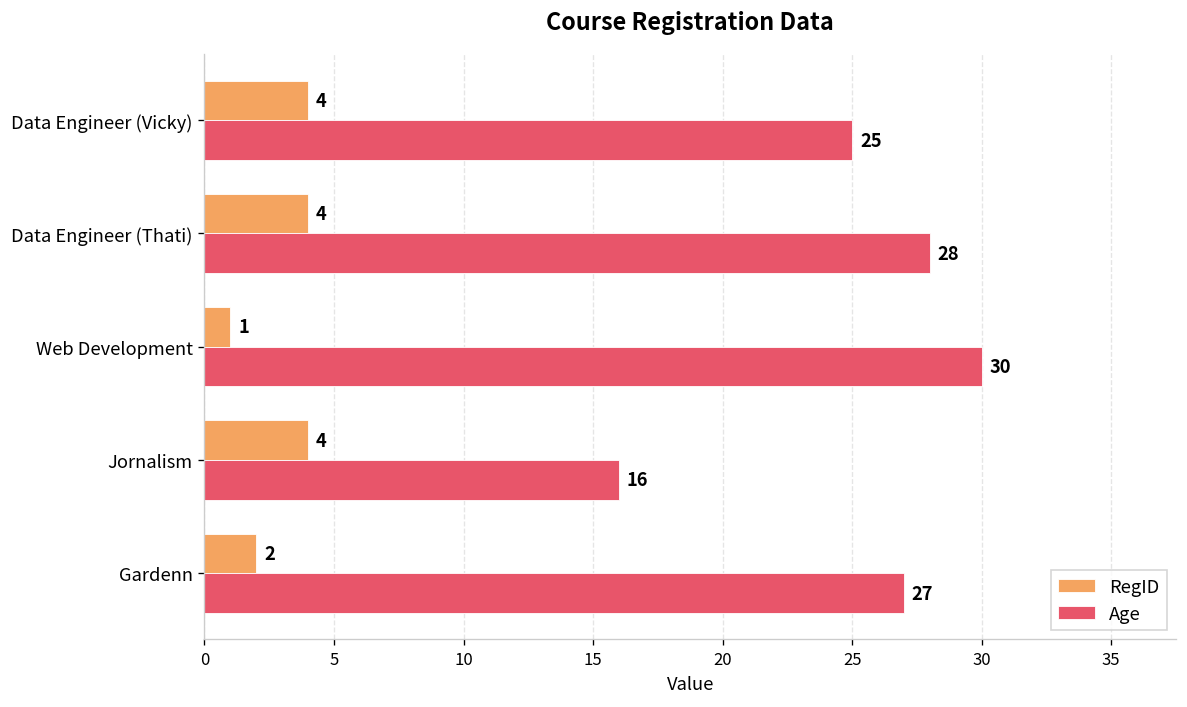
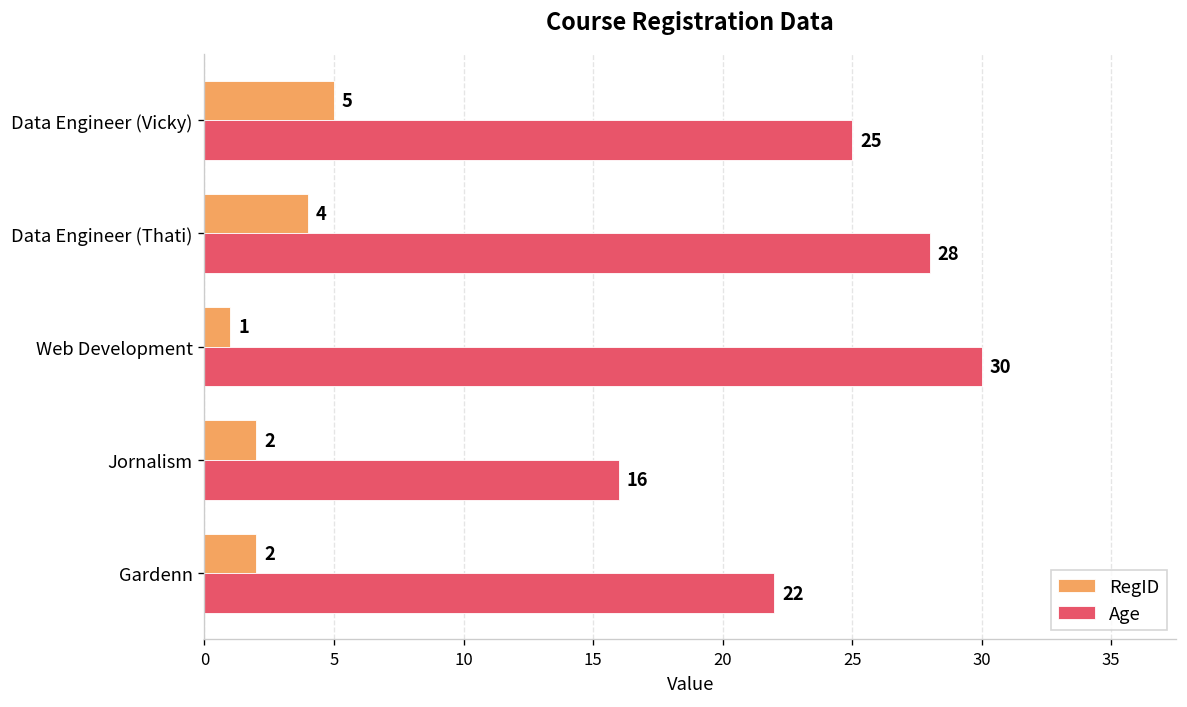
  {
    "RegID": {
-     "Data Engineer (Vicky)": 4,
+     "Data Engineer (Vicky)": 5,
      "Data Engineer (Thati)": 4,
      "Web Development": 1,
-     "Jornalism": 4,
+     "Jornalism": 2,
      "Gardenn": 2
    },
    "Age": {
      "Data Engineer (Vicky)": 25,
      "Data Engineer (Thati)": 28,
      "Web Development": 30,
      "Jornalism": 16,
-     "Gardenn": 27
+     "Gardenn": 22
    }
  }
